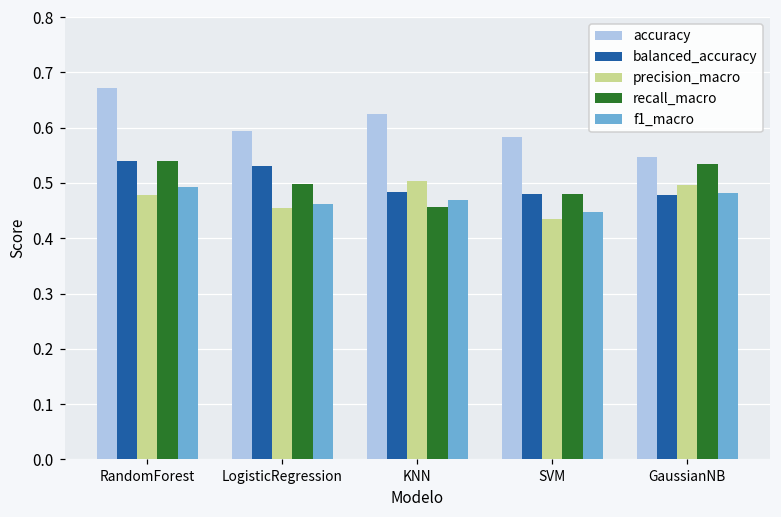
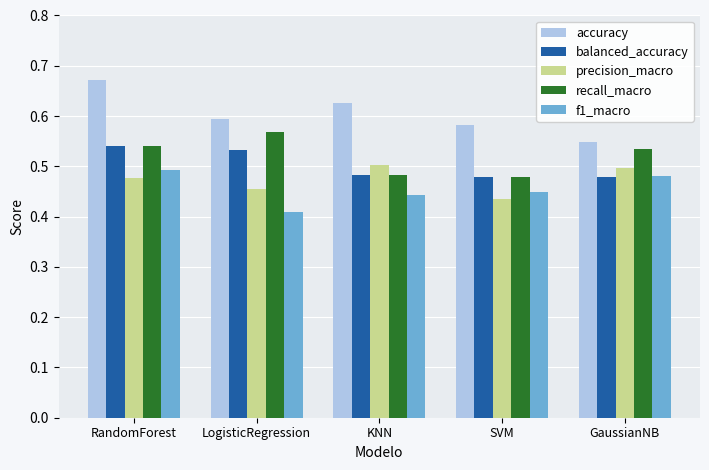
  {
    "accuracy": {
      "RandomForest": 0.67,
      "LogisticRegression": 0.59,
      "KNN": 0.63,
      "SVM": 0.58,
      "GaussianNB": 0.55
    },
    "balanced_accuracy": {
      "RandomForest": 0.54,
      "LogisticRegression": 0.53,
      "KNN": 0.48,
      "SVM": 0.48,
      "GaussianNB": 0.48
    },
    "precision_macro": {
      "RandomForest": 0.48,
      "LogisticRegression": 0.45,
      "KNN": 0.50,
      "SVM": 0.43,
      "GaussianNB": 0.50
    },
    "recall_macro": {
      "RandomForest": 0.54,
-     "LogisticRegression": 0.50,
-     "KNN": 0.46,
+     "LogisticRegression": 0.57,
+     "KNN": 0.48,
      "SVM": 0.48,
      "GaussianNB": 0.53
    },
    "f1_macro": {
      "RandomForest": 0.49,
-     "LogisticRegression": 0.46,
-     "KNN": 0.47,
+     "LogisticRegression": 0.41,
+     "KNN": 0.44,
      "SVM": 0.45,
      "GaussianNB": 0.48
    }
  }
